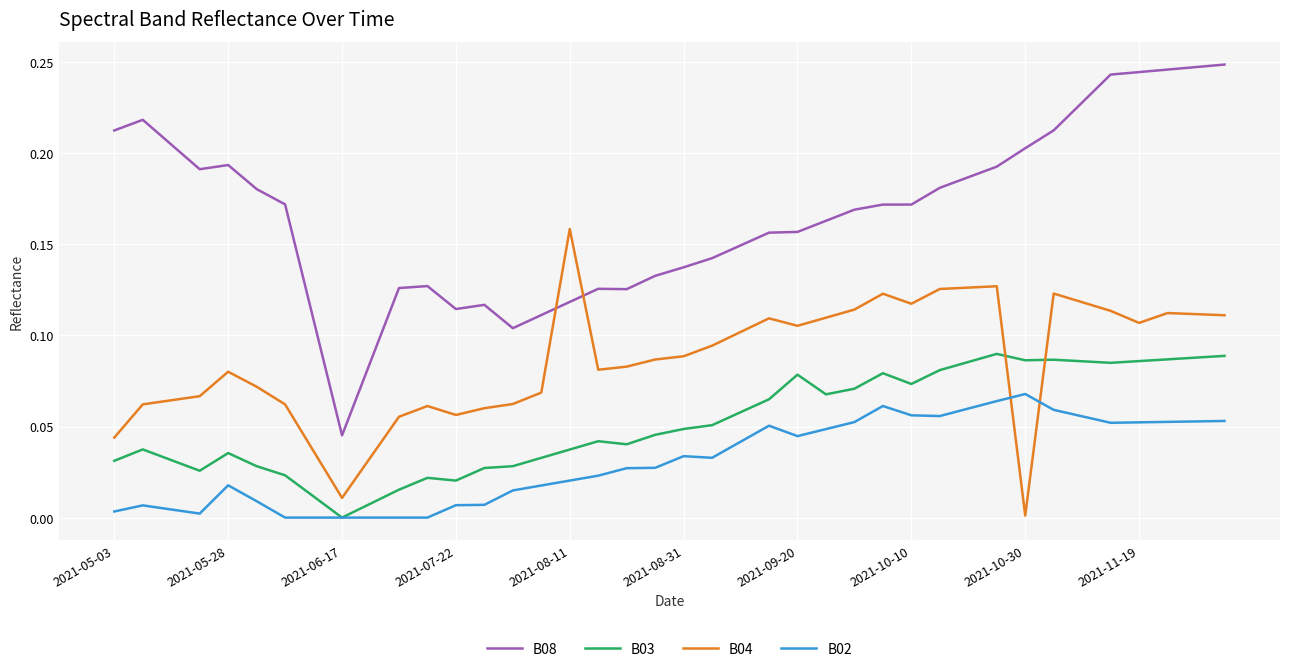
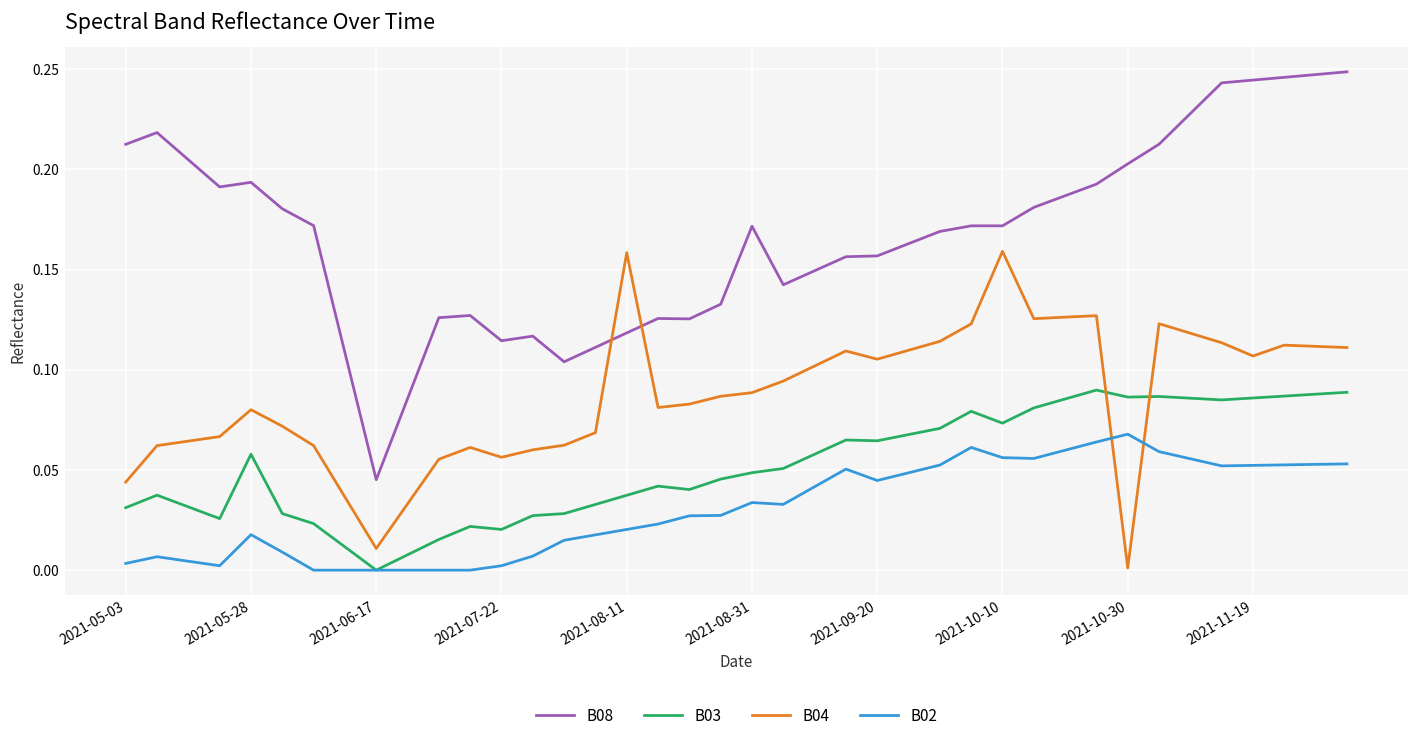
  {
    "B08": {
      "2021-05-03": 0.212,
      "2021-05-28": 0.194,
      "2021-06-17": 0.045,
      "2021-07-22": 0.115,
      "2021-08-11": 0.118,
-     "2021-08-31": 0.137,
+     "2021-08-31": 0.172,
      "2021-09-20": 0.157,
      "2021-10-10": 0.172,
      "2021-10-30": 0.203,
      "2021-11-19": 0.244
    },
    "B03": {
      "2021-05-03": 0.031,
-     "2021-05-28": 0.036,
+     "2021-05-28": 0.058,
      "2021-07-22": 0.020,
      "2021-08-11": 0.037,
      "2021-08-31": 0.049,
-     "2021-09-20": 0.079,
+     "2021-09-20": 0.065,
      "2021-10-10": 0.073,
      "2021-10-30": 0.086,
      "2021-11-19": 0.086
    },
    "B04": {
      "2021-05-03": 0.044,
      "2021-05-28": 0.080,
      "2021-06-17": 0.011,
      "2021-07-22": 0.056,
      "2021-08-11": 0.158,
      "2021-08-31": 0.089,
      "2021-09-20": 0.105,
-     "2021-10-10": 0.117,
+     "2021-10-10": 0.159,
      "2021-10-30": 0.001,
      "2021-11-19": 0.107
    },
    "B02": {
      "2021-05-03": 0.003,
      "2021-05-28": 0.018,
-     "2021-07-22": 0.007,
+     "2021-07-22": 0.002,
      "2021-08-11": 0.020,
      "2021-08-31": 0.034,
      "2021-09-20": 0.045,
      "2021-10-10": 0.056,
      "2021-10-30": 0.068,
      "2021-11-19": 0.052
    }
  }
